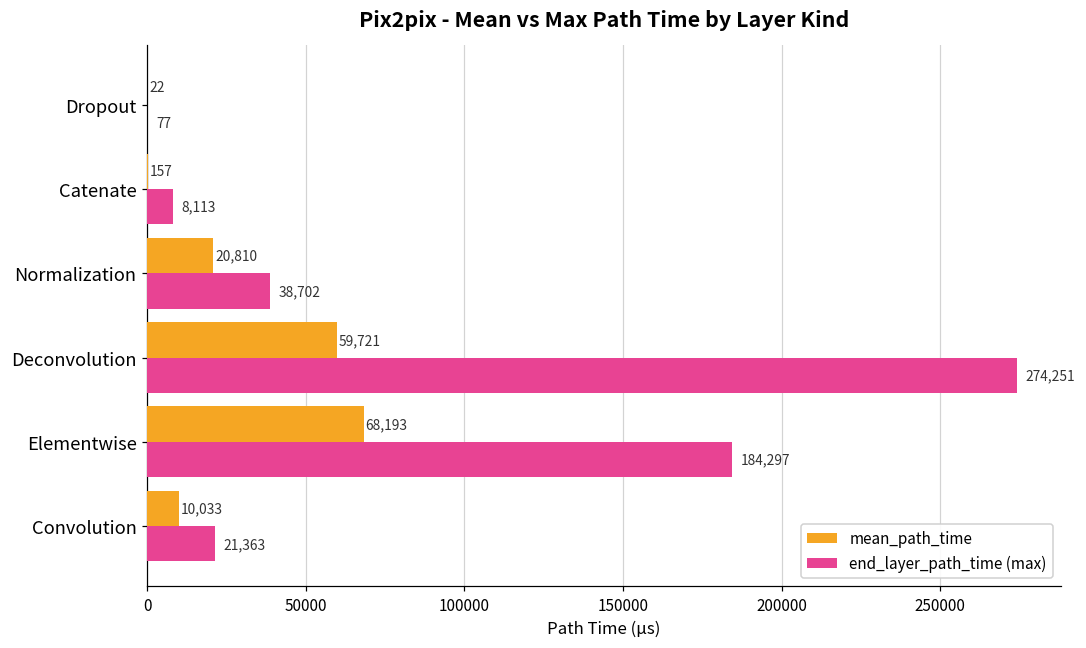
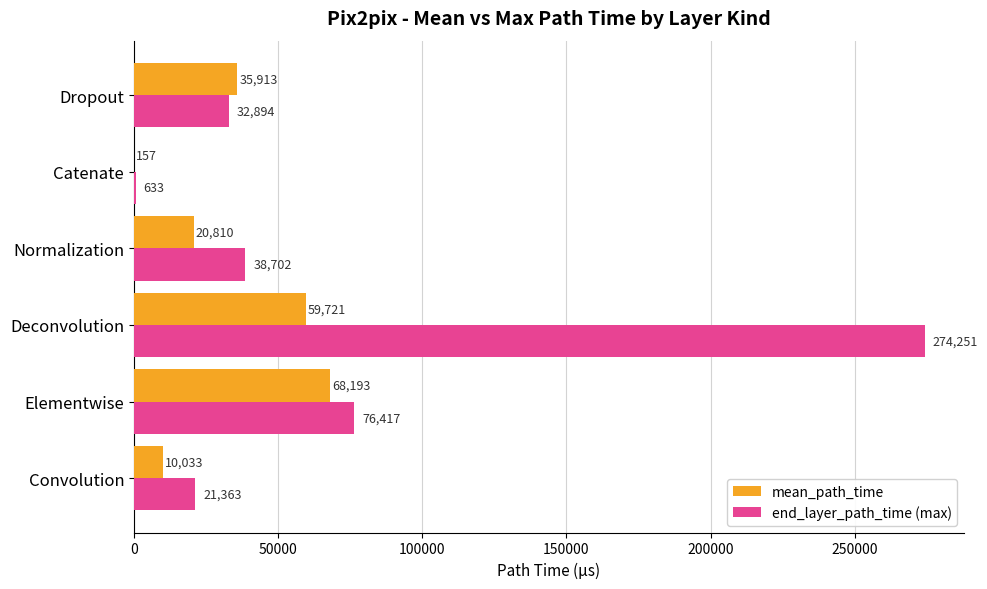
  {
    "mean_path_time": {
-     "Dropout": "22",
+     "Dropout": "35,913",
      "Catenate": "157",
      "Normalization": "20,810",
      "Deconvolution": "59,721",
      "Elementwise": "68,193",
      "Convolution": "10,033"
    },
    "end_layer_path_time (max)": {
-     "Dropout": "77",
-     "Catenate": "8,113",
+     "Dropout": "32,894",
+     "Catenate": "633",
      "Normalization": "38,702",
      "Deconvolution": "274,251",
-     "Elementwise": "184,297",
+     "Elementwise": "76,417",
      "Convolution": "21,363"
    }
  }
